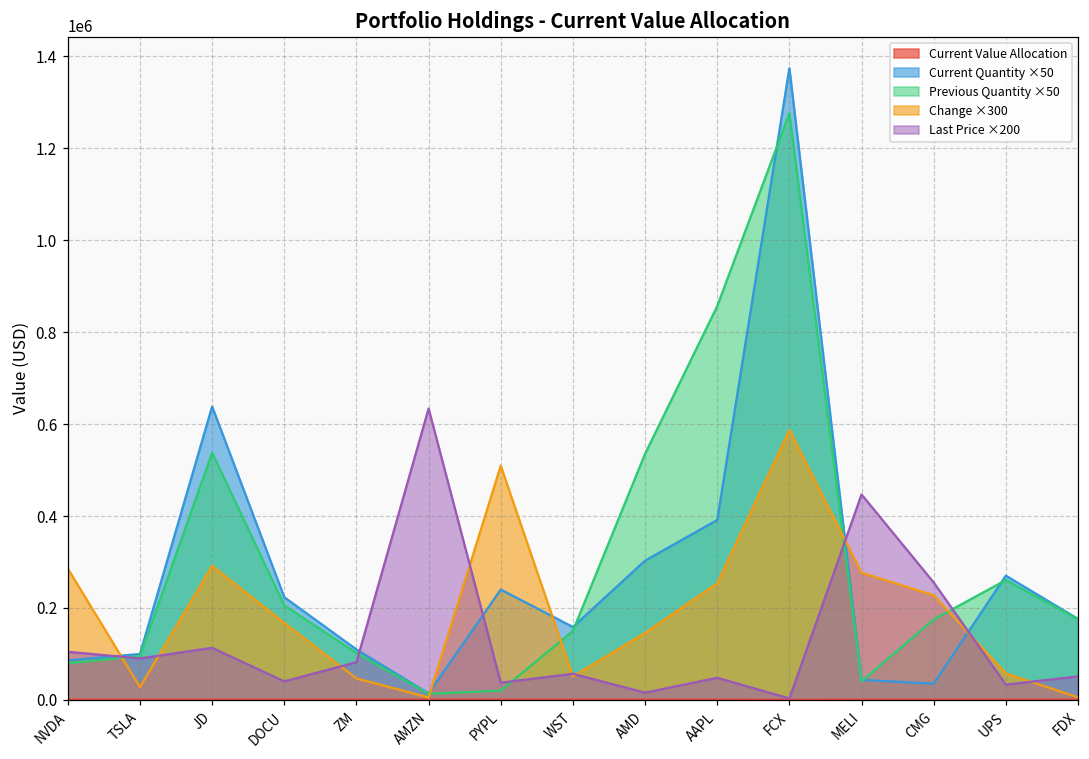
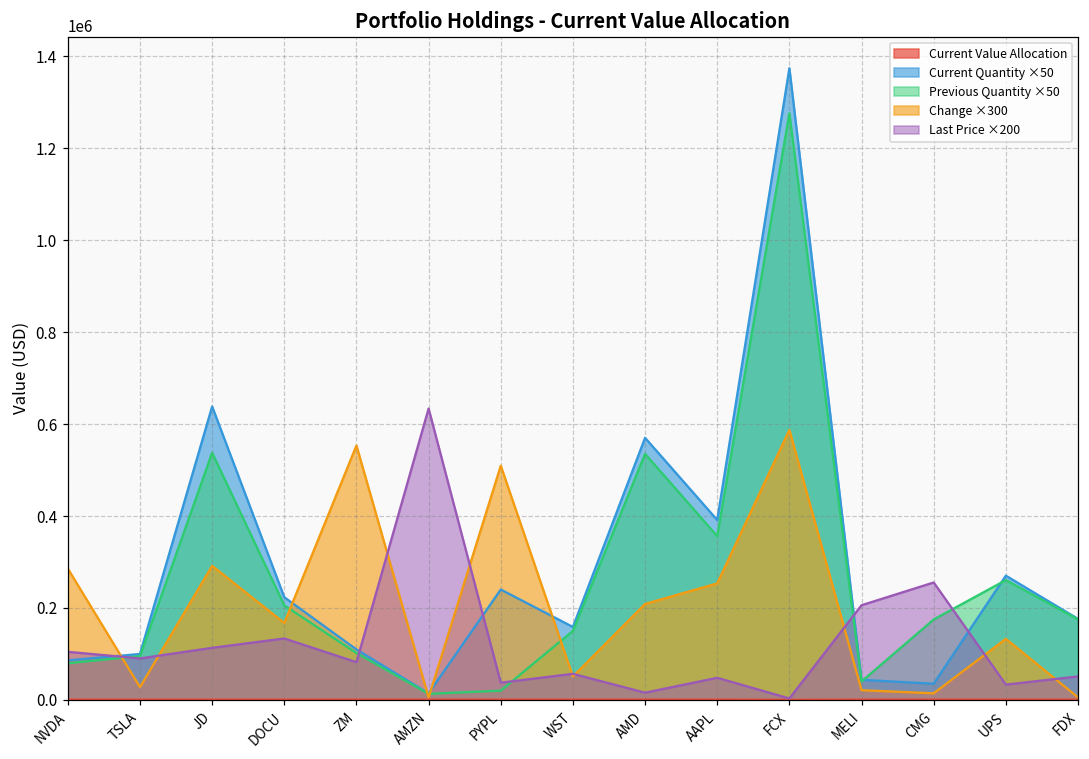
  {
    "Current Value Allocation": {
      "NVDA": 0,
      "TSLA": 0,
      "JD": 0,
      "DOCU": 0,
      "ZM": 0,
      "PYPL": 0,
      "WST": 0,
      "AMD": 0,
      "AAPL": 0,
      "MELI": 0,
      "CMG": 0,
      "UPS": 0
    },
    "Current Quantity ×50": {
      "NVDA": 90000,
      "JD": 640000,
      "DOCU": 220000,
      "ZM": 110000,
      "PYPL": 240000,
      "WST": 160000,
-     "AMD": 300000,
+     "AMD": 570000,
      "AAPL": 390000,
      "FCX": 1370000,
      "CMG": 40000,
      "UPS": 270000
    },
    "Previous Quantity ×50": {
      "NVDA": 80000,
      "JD": 540000,
      "DOCU": 210000,
      "ZM": 100000,
      "PYPL": 20000,
      "WST": 150000,
      "AMD": 540000,
-     "AAPL": 860000,
+     "AAPL": 360000,
      "FCX": 1280000,
      "CMG": 180000,
      "UPS": 260000
    },
    "Change ×300": {
      "NVDA": 290000,
      "TSLA": 30000,
      "JD": 290000,
      "DOCU": 170000,
-     "ZM": 50000,
+     "ZM": 550000,
      "PYPL": 510000,
-     "AMD": 150000,
+     "AMD": 210000,
      "AAPL": 250000,
      "FCX": 590000,
-     "MELI": 280000,
-     "CMG": 230000,
-     "UPS": 60000
+     "MELI": 20000,
+     "CMG": 10000,
+     "UPS": 130000
    },
    "Last Price ×200": {
      "NVDA": 100000,
      "JD": 110000,
-     "DOCU": 40000,
+     "DOCU": 130000,
      "ZM": 80000,
      "AMZN": 630000,
      "PYPL": 40000,
      "AMD": 20000,
      "AAPL": 50000,
-     "MELI": 450000,
+     "MELI": 210000,
      "CMG": 260000,
      "UPS": 30000,
      "FDX": 50000
    }
  }
